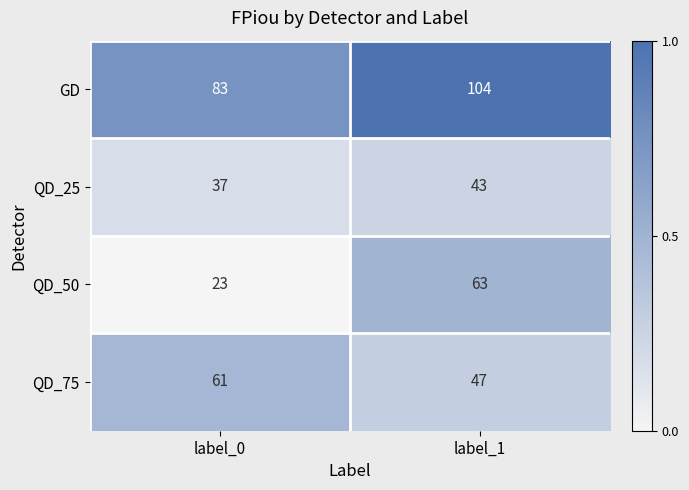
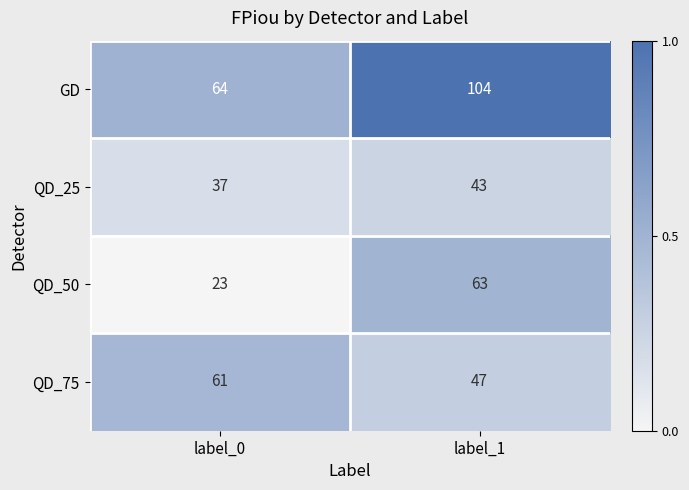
  {
    "GD": {
-     "label_0": 83,
+     "label_0": 64,
      "label_1": 104
    },
    "QD_25": {
      "label_0": 37,
      "label_1": 43
    },
    "QD_50": {
      "label_0": 23,
      "label_1": 63
    },
    "QD_75": {
      "label_0": 61,
      "label_1": 47
    }
  }
